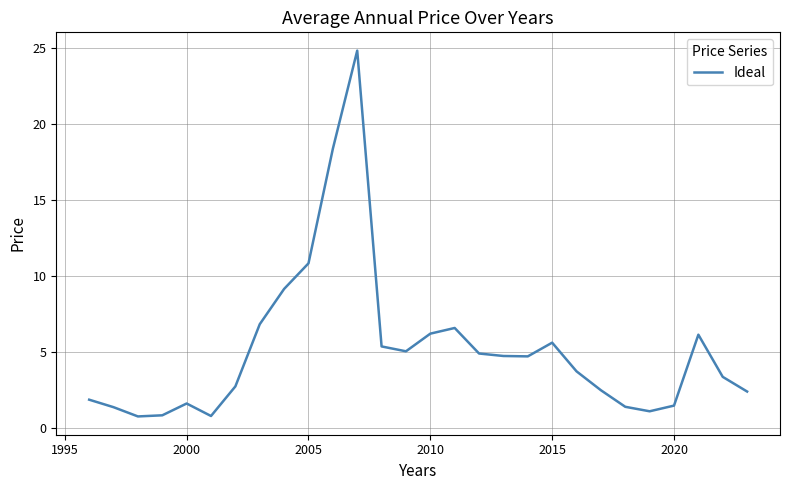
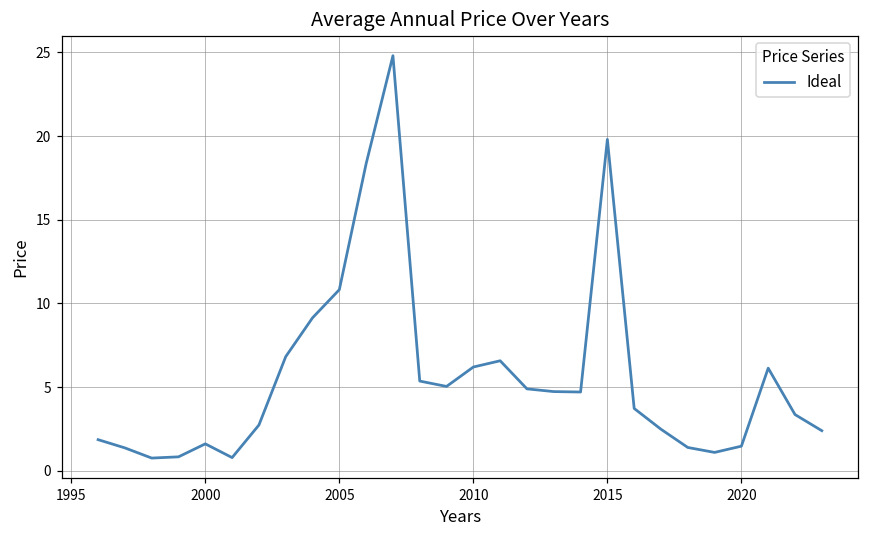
  {
    "2000": 1.6,
    "2005": 10.8,
    "2010": 6.2,
-   "2015": 5.6,
+   "2015": 19.8,
    "2020": 1.5
  }
